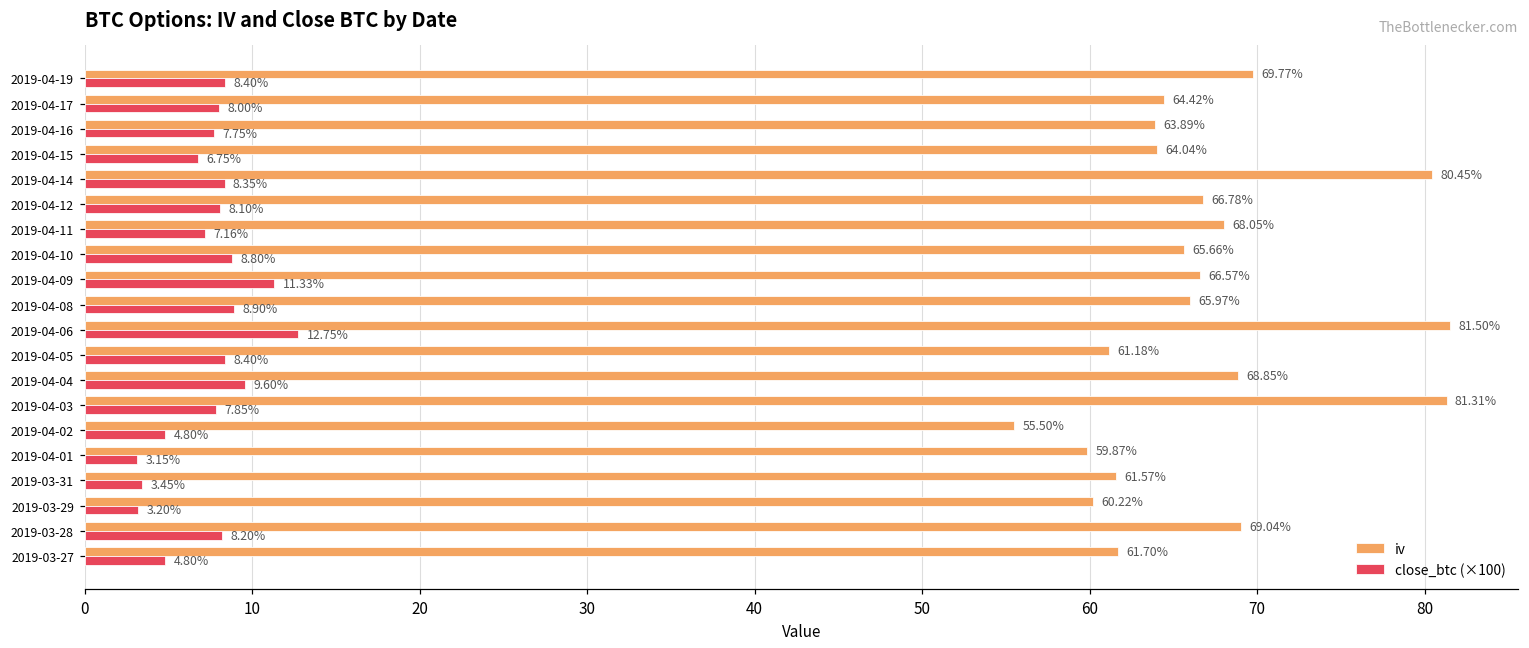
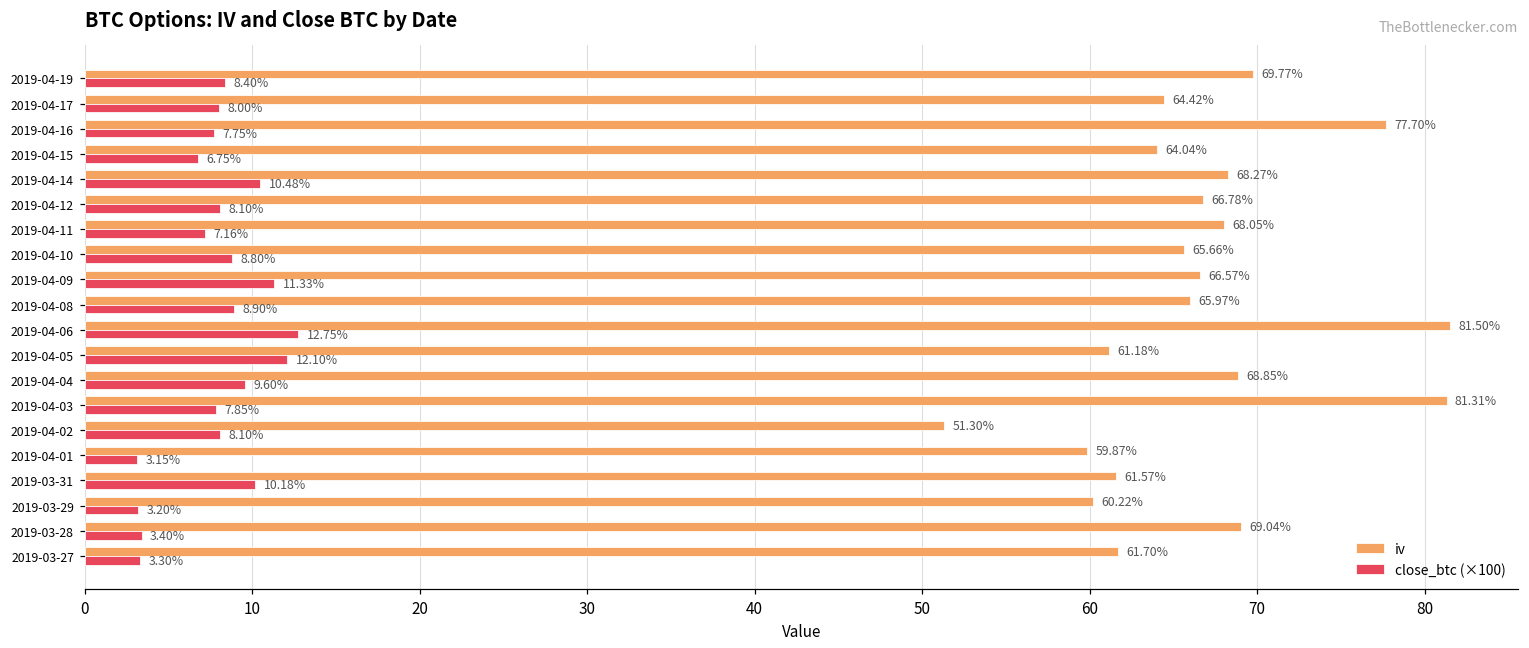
  {
    "iv": {
      "2019-04-19": "69.77%",
      "2019-04-17": "64.42%",
-     "2019-04-16": "63.89%",
+     "2019-04-16": "77.70%",
      "2019-04-15": "64.04%",
-     "2019-04-14": "80.45%",
+     "2019-04-14": "68.27%",
      "2019-04-12": "66.78%",
      "2019-04-11": "68.05%",
      "2019-04-10": "65.66%",
      "2019-04-09": "66.57%",
      "2019-04-08": "65.97%",
      "2019-04-06": "81.50%",
      "2019-04-05": "61.18%",
      "2019-04-04": "68.85%",
      "2019-04-03": "81.31%",
-     "2019-04-02": "55.50%",
+     "2019-04-02": "51.30%",
      "2019-04-01": "59.87%",
      "2019-03-31": "61.57%",
      "2019-03-29": "60.22%",
      "2019-03-28": "69.04%",
      "2019-03-27": "61.70%"
    },
    "close_btc (×100)": {
      "2019-04-19": "8.40%",
      "2019-04-17": "8.00%",
      "2019-04-16": "7.75%",
      "2019-04-15": "6.75%",
-     "2019-04-14": "8.35%",
+     "2019-04-14": "10.48%",
      "2019-04-12": "8.10%",
      "2019-04-11": "7.16%",
      "2019-04-10": "8.80%",
      "2019-04-09": "11.33%",
      "2019-04-08": "8.90%",
      "2019-04-06": "12.75%",
-     "2019-04-05": "8.40%",
+     "2019-04-05": "12.10%",
      "2019-04-04": "9.60%",
      "2019-04-03": "7.85%",
-     "2019-04-02": "4.80%",
+     "2019-04-02": "8.10%",
      "2019-04-01": "3.15%",
-     "2019-03-31": "3.45%",
+     "2019-03-31": "10.18%",
      "2019-03-29": "3.20%",
-     "2019-03-28": "8.20%",
-     "2019-03-27": "4.80%"
+     "2019-03-28": "3.40%",
+     "2019-03-27": "3.30%"
    }
  }
